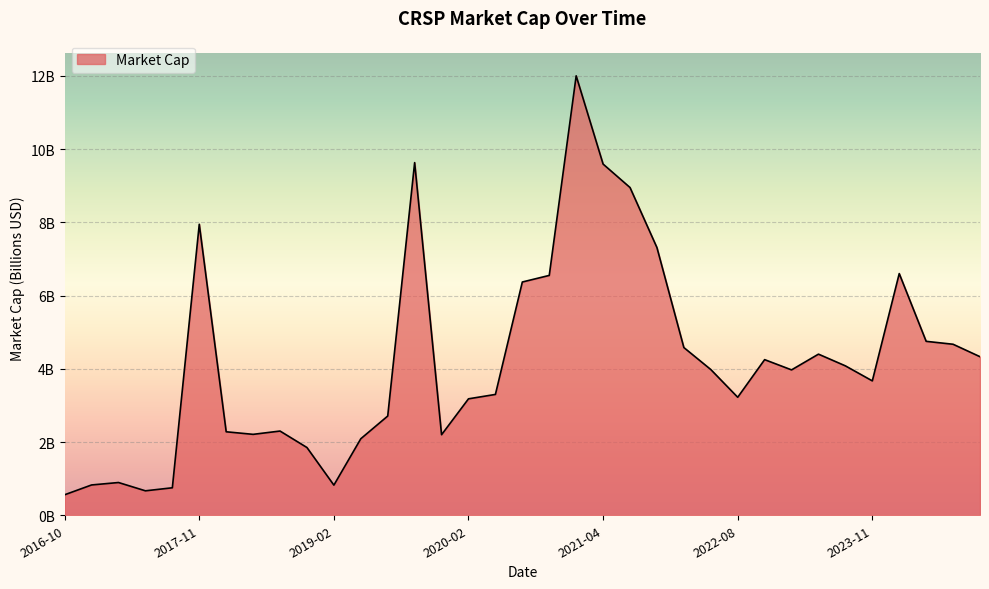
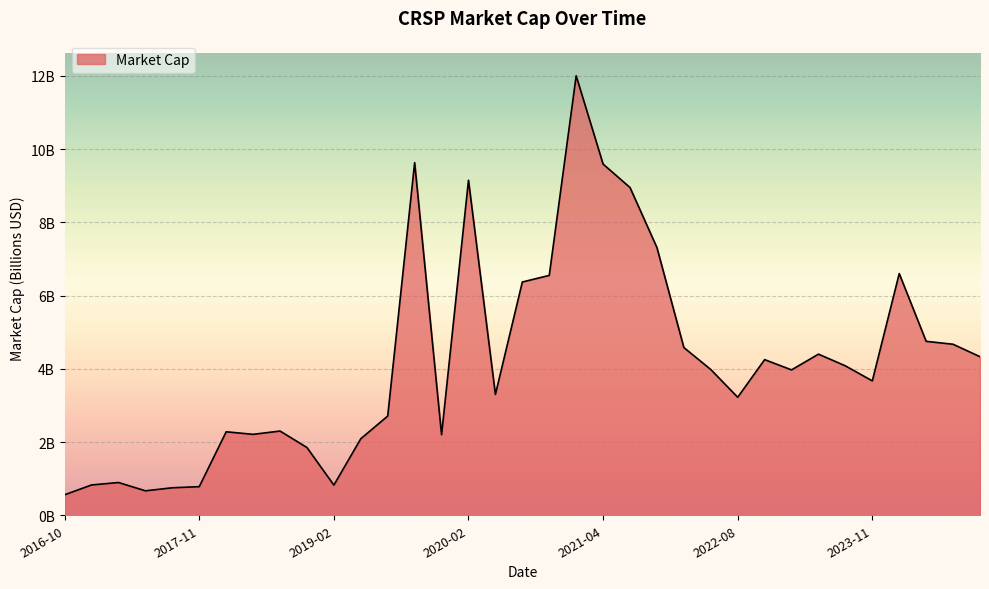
  {
    "2016-10": 600000000,
-   "2017-11": 7900000000,
+   "2017-11": 800000000,
    "2019-02": 800000000,
-   "2020-02": 3200000000,
+   "2020-02": 9100000000,
    "2021-04": 9600000000,
    "2022-08": 3200000000,
    "2023-11": 3700000000
  }
